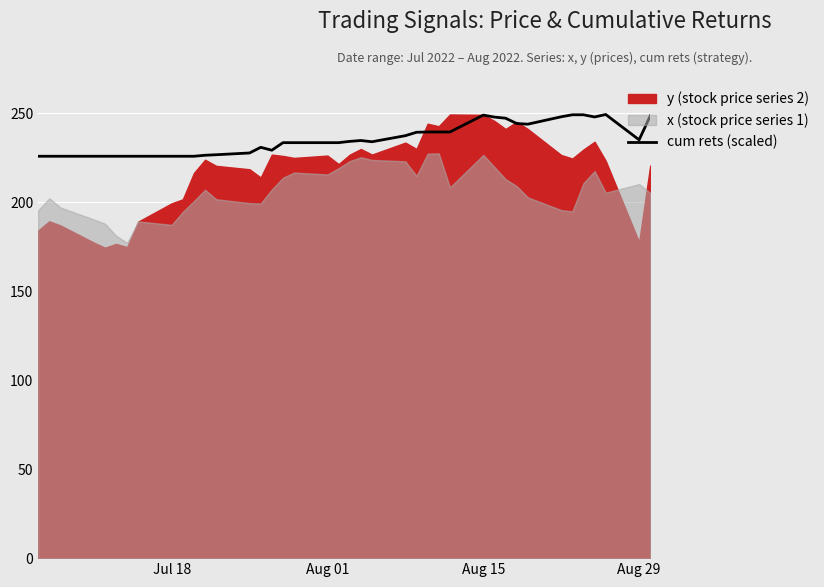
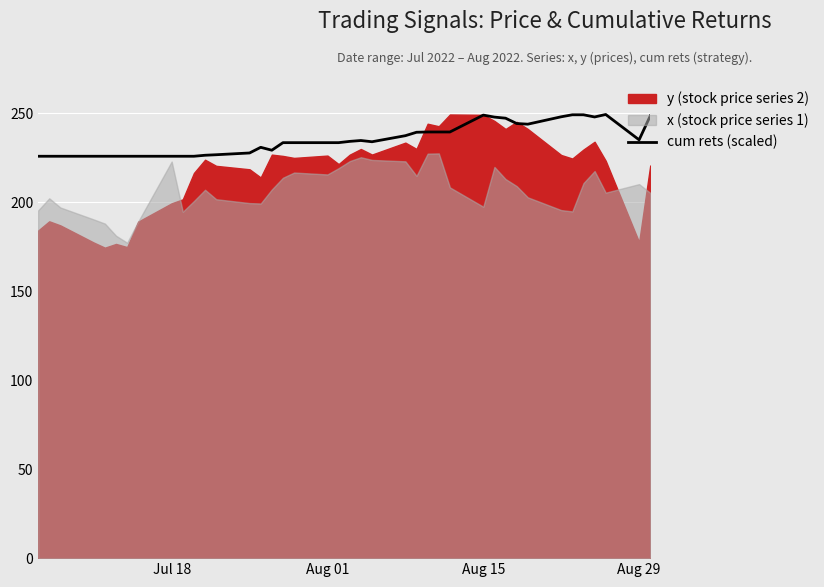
  {
    "cum rets (scaled)": {
      "Jul 18": 226,
      "Aug 01": 233,
      "Aug 29": 235
    },
    "y (stock price series 2)": {
      "Jul 18": 199,
      "Aug 01": 226,
      "Aug 29": 178
    },
    "x (stock price series 1)": {
-     "Jul 18": 187,
+     "Jul 18": 223,
      "Aug 01": 216,
-     "Aug 15": 227,
+     "Aug 15": 197,
      "Aug 29": 210
    }
  }
